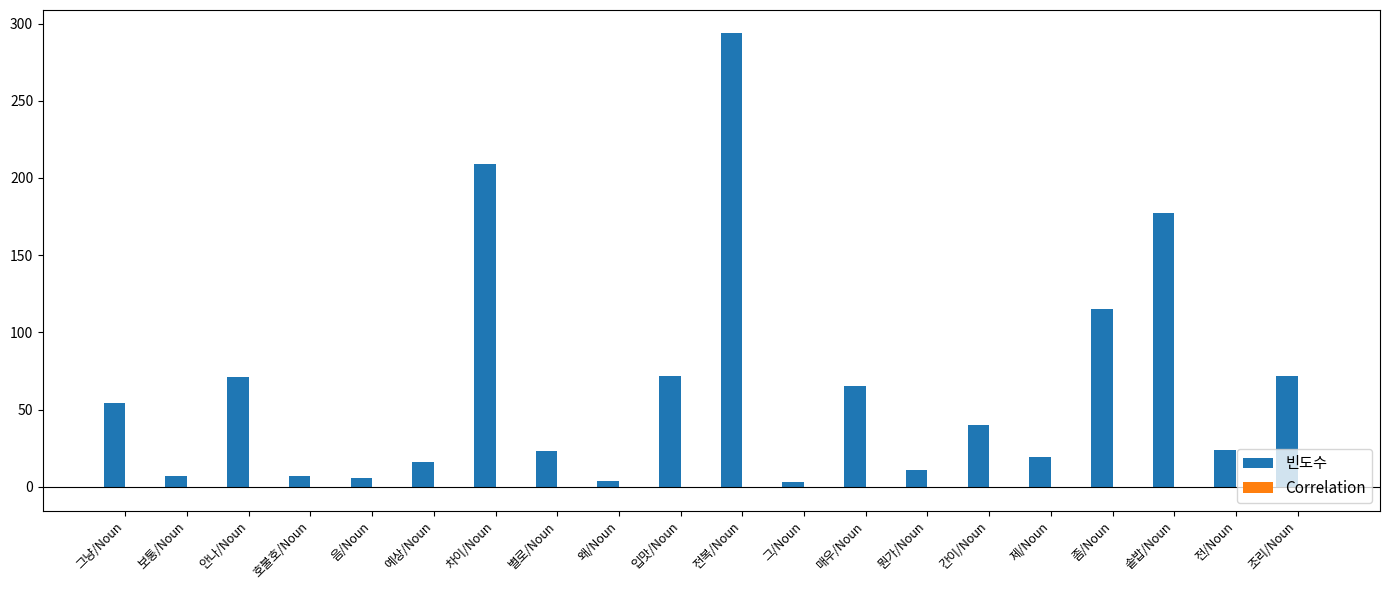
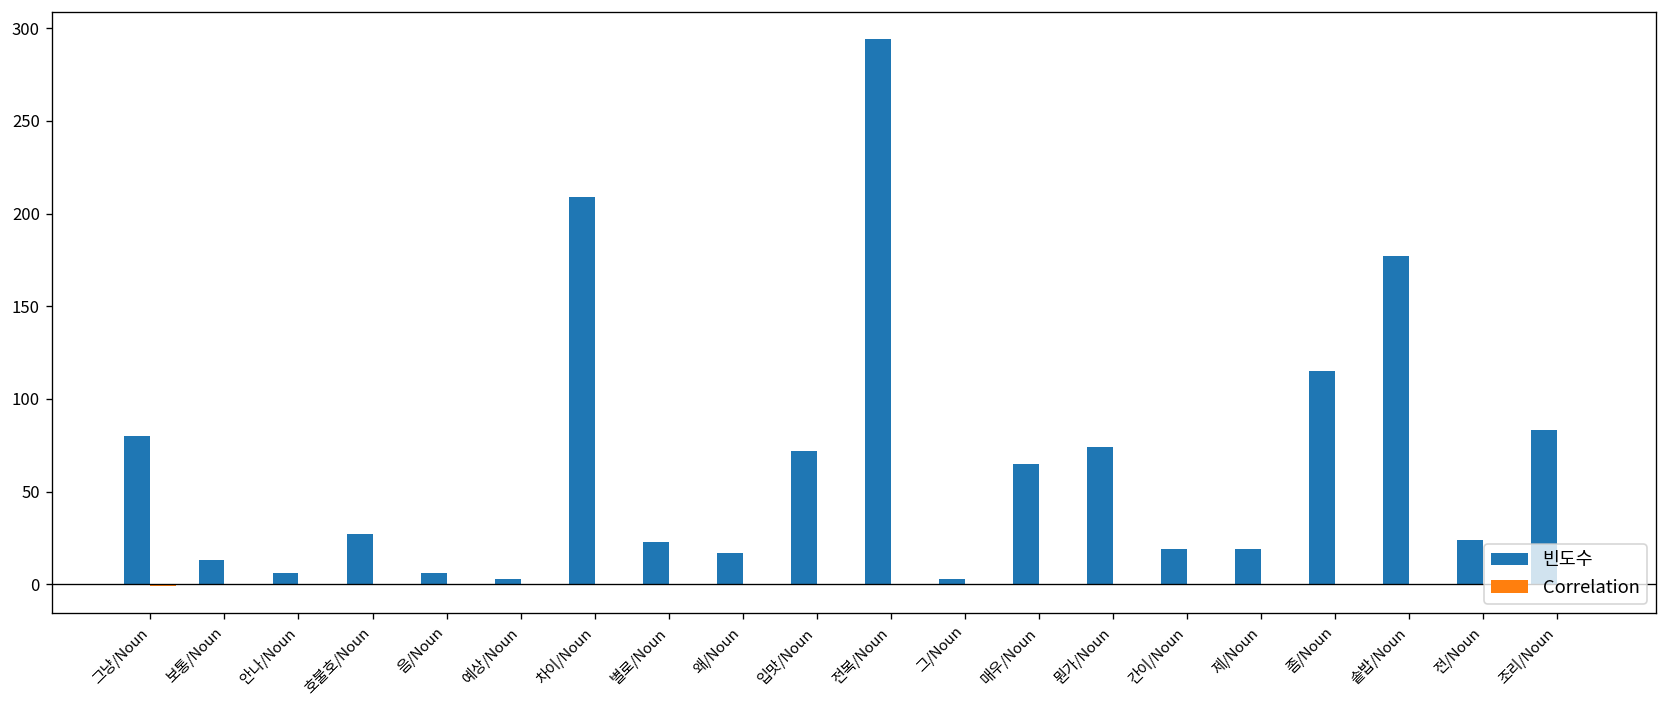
  {
    "빈도수": {
-     "그냥/Noun": 54,
-     "보통/Noun": 7,
-     "안나/Noun": 71,
-     "호불호/Noun": 7,
+     "그냥/Noun": 80,
+     "보통/Noun": 13,
+     "안나/Noun": 6,
+     "호불호/Noun": 27,
      "음/Noun": 6,
-     "예상/Noun": 16,
+     "예상/Noun": 3,
      "차이/Noun": 209,
      "별로/Noun": 23,
-     "왜/Noun": 4,
+     "왜/Noun": 17,
      "입맛/Noun": 72,
      "전복/Noun": 294,
      "그/Noun": 3,
      "매우/Noun": 65,
-     "뭔가/Noun": 11,
-     "간이/Noun": 40,
+     "뭔가/Noun": 74,
+     "간이/Noun": 19,
      "제/Noun": 19,
      "좀/Noun": 115,
      "솥밥/Noun": 177,
      "전/Noun": 24,
-     "조리/Noun": 72
+     "조리/Noun": 83
    }
  }
